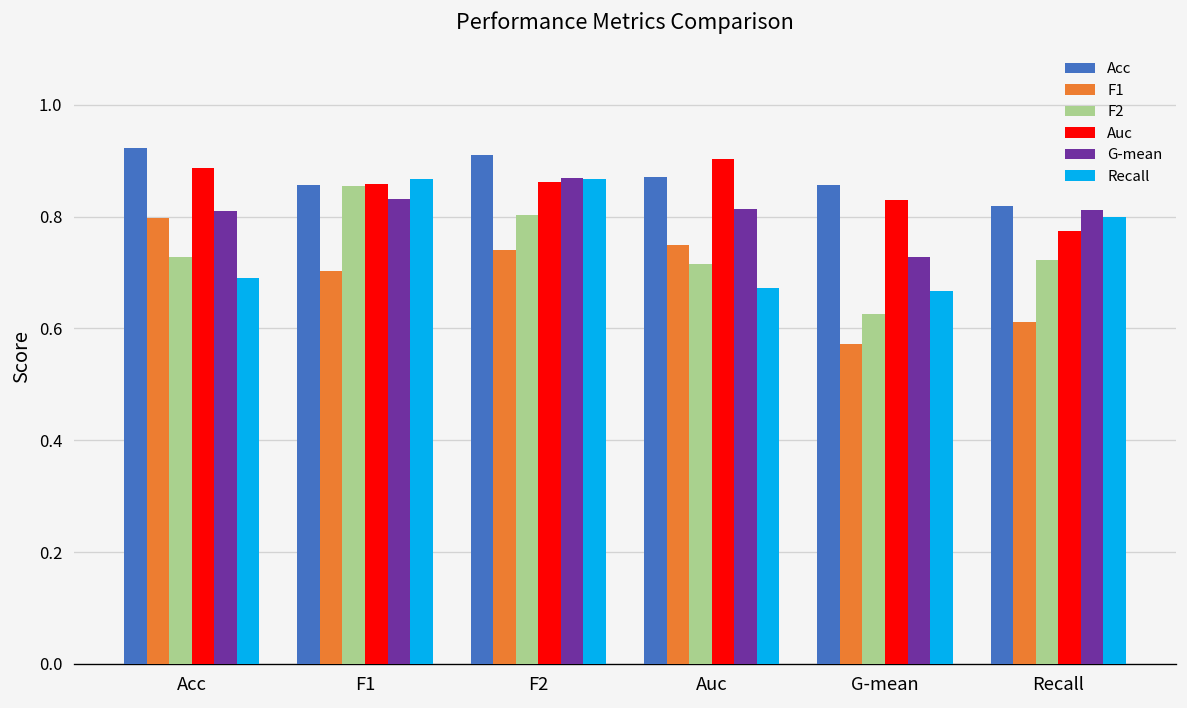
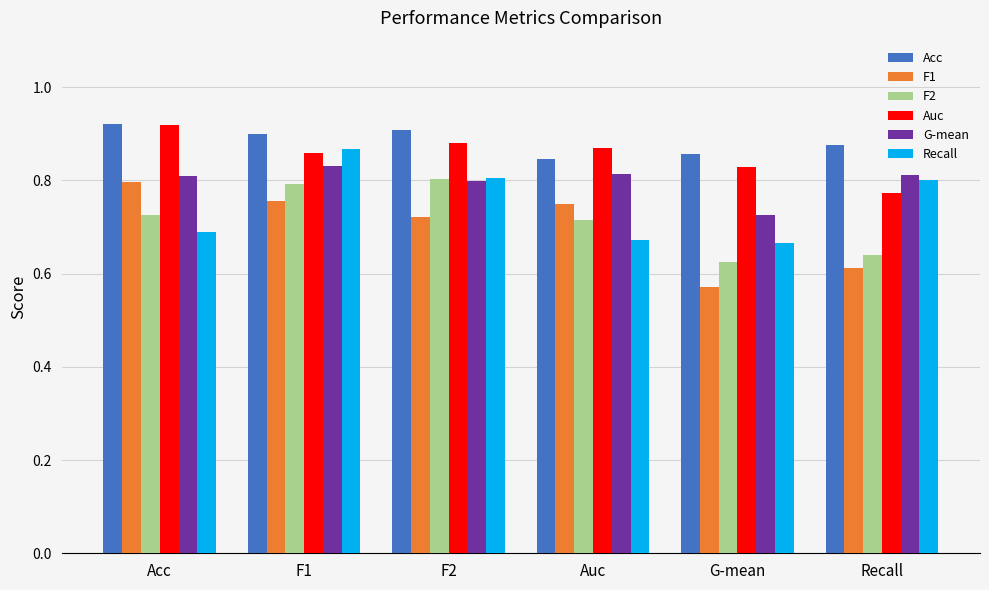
  {
    "Acc": {
      "Acc": 0.92,
-     "F1": 0.86,
+     "F1": 0.90,
      "F2": 0.91,
-     "Auc": 0.87,
+     "Auc": 0.85,
      "G-mean": 0.86,
-     "Recall": 0.82
+     "Recall": 0.88
    },
    "F1": {
      "Acc": 0.80,
-     "F1": 0.70,
-     "F2": 0.74,
+     "F1": 0.76,
+     "F2": 0.72,
      "Auc": 0.75,
      "G-mean": 0.57,
      "Recall": 0.61
    },
    "F2": {
      "Acc": 0.73,
-     "F1": 0.85,
+     "F1": 0.79,
      "F2": 0.80,
      "Auc": 0.71,
      "G-mean": 0.63,
-     "Recall": 0.72
+     "Recall": 0.64
    },
    "Auc": {
-     "Acc": 0.89,
+     "Acc": 0.92,
      "F1": 0.86,
-     "F2": 0.86,
-     "Auc": 0.90,
+     "F2": 0.88,
+     "Auc": 0.87,
      "G-mean": 0.83,
      "Recall": 0.77
    },
    "G-mean": {
      "Acc": 0.81,
      "F1": 0.83,
-     "F2": 0.87,
+     "F2": 0.80,
      "Auc": 0.81,
      "G-mean": 0.73,
      "Recall": 0.81
    },
    "Recall": {
      "Acc": 0.69,
      "F1": 0.87,
-     "F2": 0.87,
+     "F2": 0.81,
      "Auc": 0.67,
      "G-mean": 0.67,
      "Recall": 0.80
    }
  }
